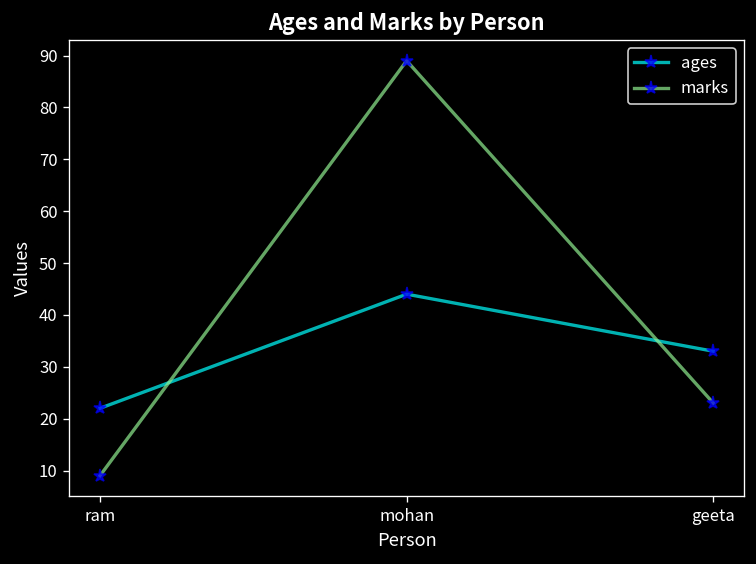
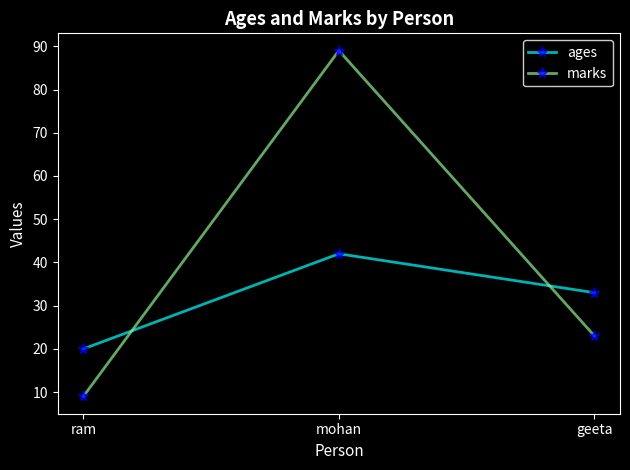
  {
    "ages": {
-     "ram": 22,
-     "mohan": 44,
+     "ram": 20,
+     "mohan": 42,
      "geeta": 33
    },
    "marks": {
      "ram": 9,
      "mohan": 89,
      "geeta": 23
    }
  }
